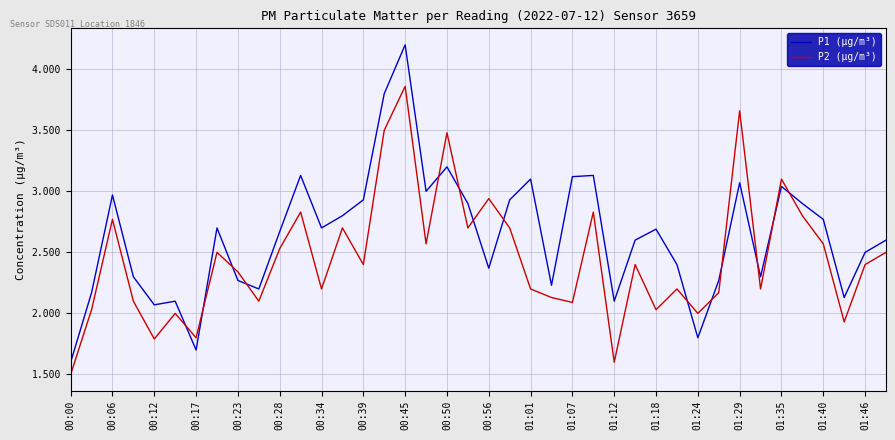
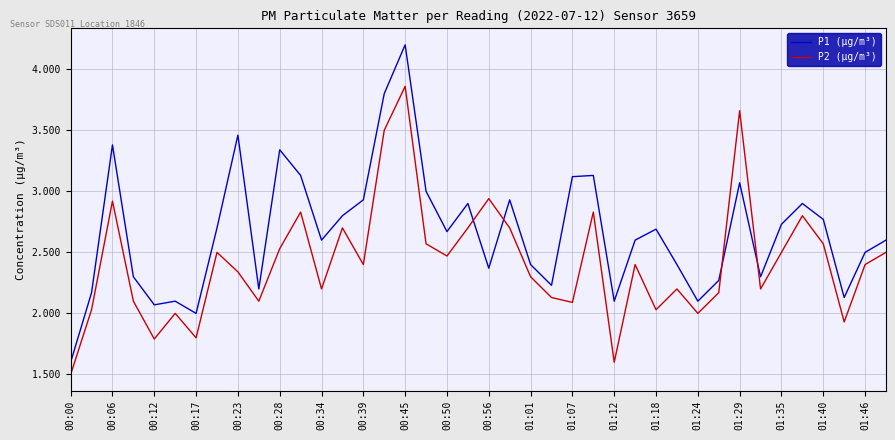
  {
    "P1 (µg/m³)": {
      "00:00": 1.60,
-     "00:06": 2.97,
+     "00:06": 3.38,
      "00:12": 2.07,
-     "00:17": 1.7,
-     "00:23": 2.27,
-     "00:28": 2.67,
-     "00:34": 2.7,
+     "00:17": 2.0,
+     "00:23": 3.46,
+     "00:28": 3.34,
+     "00:34": 2.6,
      "00:39": 2.93,
      "00:45": 4.20,
-     "00:50": 3.20,
+     "00:50": 2.67,
      "00:56": 2.37,
-     "01:01": 3.1,
+     "01:01": 2.4,
      "01:07": 3.12,
      "01:12": 2.10,
      "01:18": 2.69,
-     "01:24": 1.8,
+     "01:24": 2.1,
      "01:29": 3.07,
-     "01:35": 3.04,
+     "01:35": 2.73,
      "01:40": 2.77,
      "01:46": 2.50
    },
    "P2 (µg/m³)": {
      "00:00": 1.50,
-     "00:06": 2.77,
+     "00:06": 2.92,
      "00:12": 1.79,
      "00:17": 1.80,
      "00:23": 2.34,
      "00:28": 2.53,
      "00:34": 2.20,
      "00:39": 2.40,
      "00:45": 3.86,
-     "00:50": 3.48,
+     "00:50": 2.47,
      "00:56": 2.94,
-     "01:01": 2.2,
+     "01:01": 2.3,
      "01:07": 2.09,
      "01:12": 1.60,
      "01:18": 2.03,
      "01:24": 2.00,
      "01:29": 3.66,
-     "01:35": 3.1,
+     "01:35": 2.5,
      "01:40": 2.57,
      "01:46": 2.40
    }
  }
